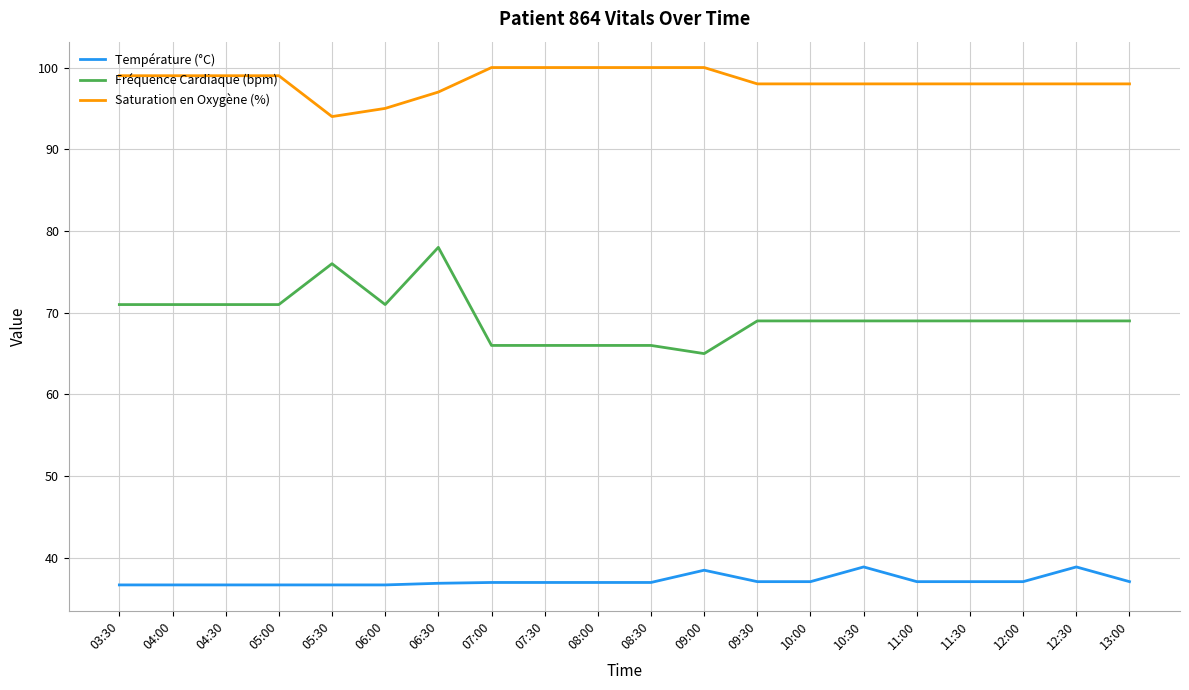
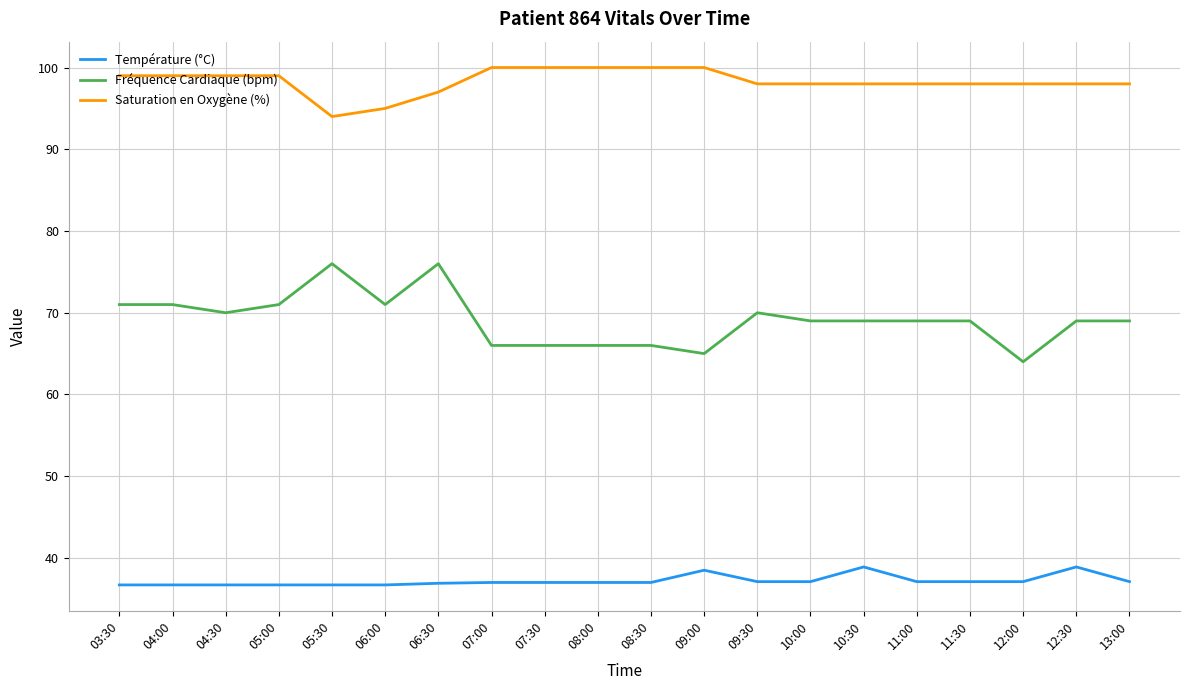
  {
    "Température (°C)": {
      "03:30": 37,
      "04:00": 37,
      "04:30": 37,
      "05:00": 37,
      "05:30": 37,
      "06:00": 37,
      "06:30": 37,
      "07:00": 37,
      "07:30": 37,
      "08:00": 37,
      "08:30": 37,
      "09:00": 39,
      "09:30": 37,
      "10:00": 37,
      "10:30": 39,
      "11:00": 37,
      "11:30": 37,
      "12:00": 37,
      "12:30": 39,
      "13:00": 37
    },
    "Fréquence Cardiaque (bpm)": {
      "03:30": 71,
      "04:00": 71,
-     "04:30": 71,
+     "04:30": 70,
      "05:00": 71,
      "05:30": 76,
      "06:00": 71,
-     "06:30": 78,
+     "06:30": 76,
      "07:00": 66,
      "07:30": 66,
      "08:00": 66,
      "08:30": 66,
      "09:00": 65,
-     "09:30": 69,
+     "09:30": 70,
      "10:00": 69,
      "10:30": 69,
      "11:00": 69,
      "11:30": 69,
-     "12:00": 69,
+     "12:00": 64,
      "12:30": 69,
      "13:00": 69
    },
    "Saturation en Oxygène (%)": {
      "03:30": 99,
      "04:00": 99,
      "04:30": 99,
      "05:00": 99,
      "05:30": 94,
      "06:00": 95,
      "06:30": 97,
      "07:00": 100,
      "07:30": 100,
      "08:00": 100,
      "08:30": 100,
      "09:00": 100,
      "09:30": 98,
      "10:00": 98,
      "10:30": 98,
      "11:00": 98,
      "11:30": 98,
      "12:00": 98,
      "12:30": 98,
      "13:00": 98
    }
  }
